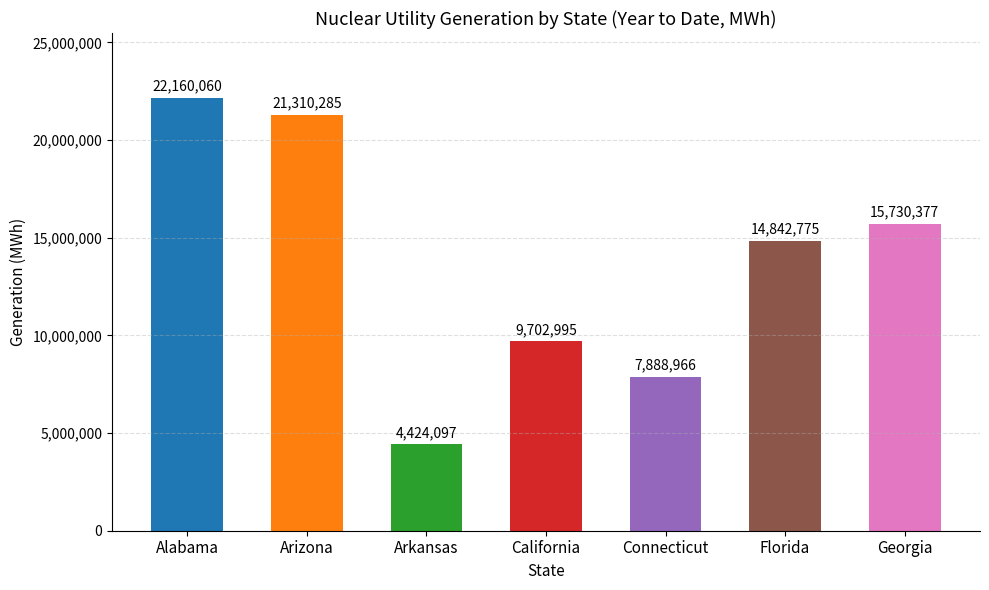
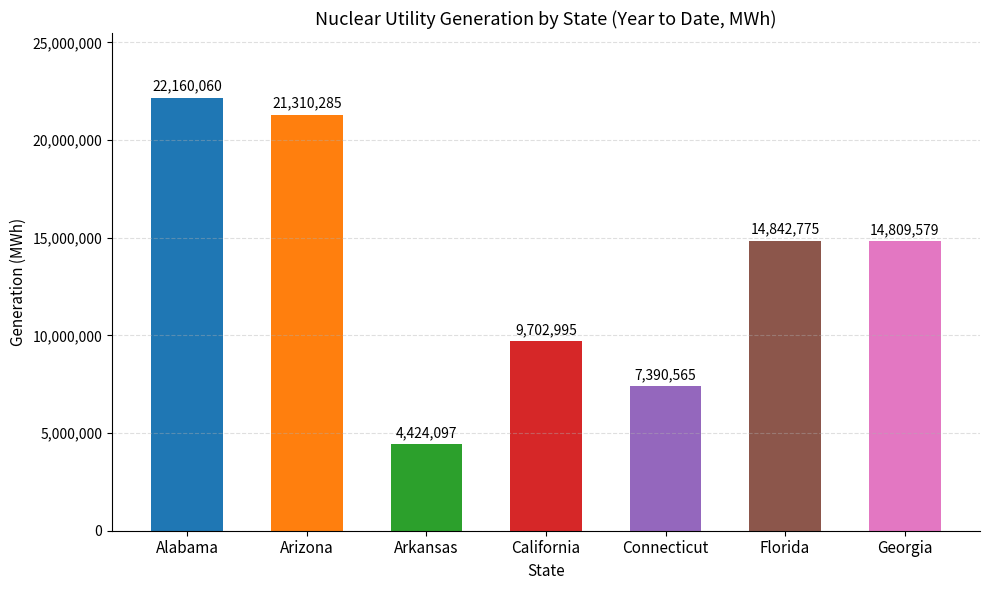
  {
    "Alabama": "22,160,060",
    "Arizona": "21,310,285",
    "Arkansas": "4,424,097",
    "California": "9,702,995",
-   "Connecticut": "7,888,966",
+   "Connecticut": "7,390,565",
    "Florida": "14,842,775",
-   "Georgia": "15,730,377"
+   "Georgia": "14,809,579"
  }
